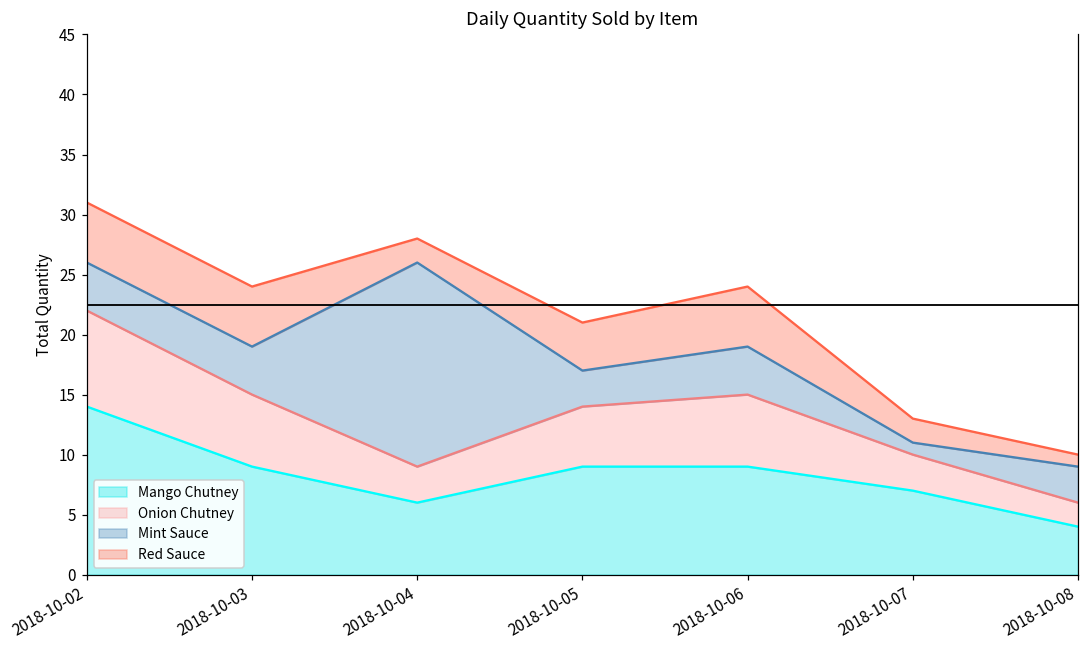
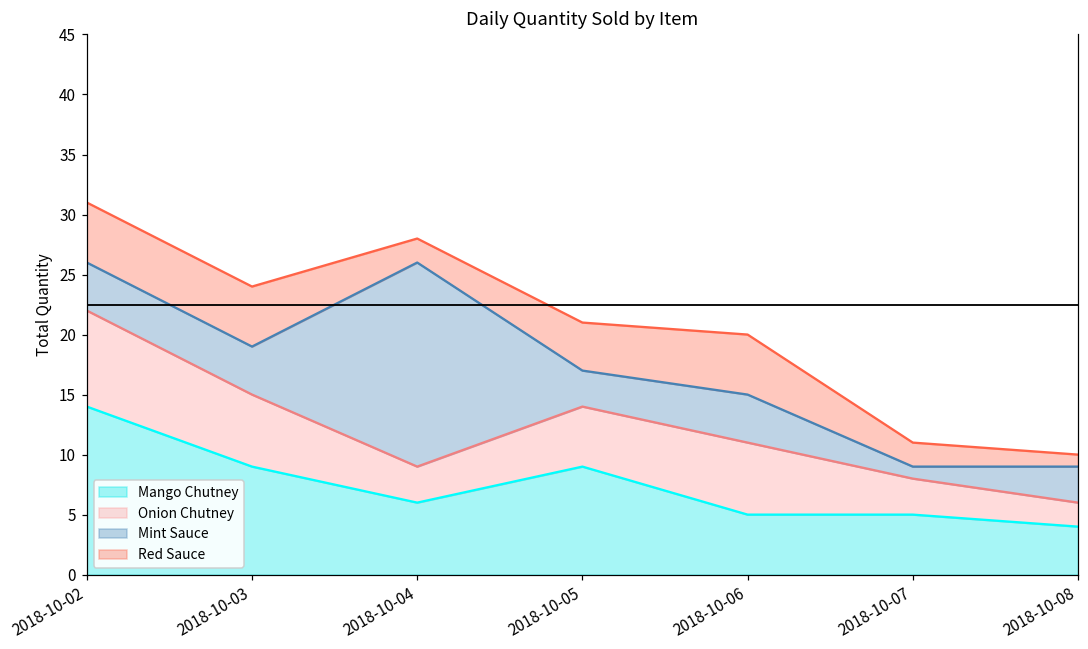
  {
    "Mango Chutney": {
      "2018-10-02": 14,
      "2018-10-03": 9,
      "2018-10-04": 6,
      "2018-10-05": 9,
-     "2018-10-06": 9,
-     "2018-10-07": 7,
+     "2018-10-06": 5,
+     "2018-10-07": 5,
      "2018-10-08": 4
    },
    "Mint Sauce": {
      "2018-10-02": 4,
      "2018-10-03": 4,
      "2018-10-04": 17,
      "2018-10-05": 3,
      "2018-10-06": 4,
      "2018-10-07": 1,
      "2018-10-08": 3
    }
  }
